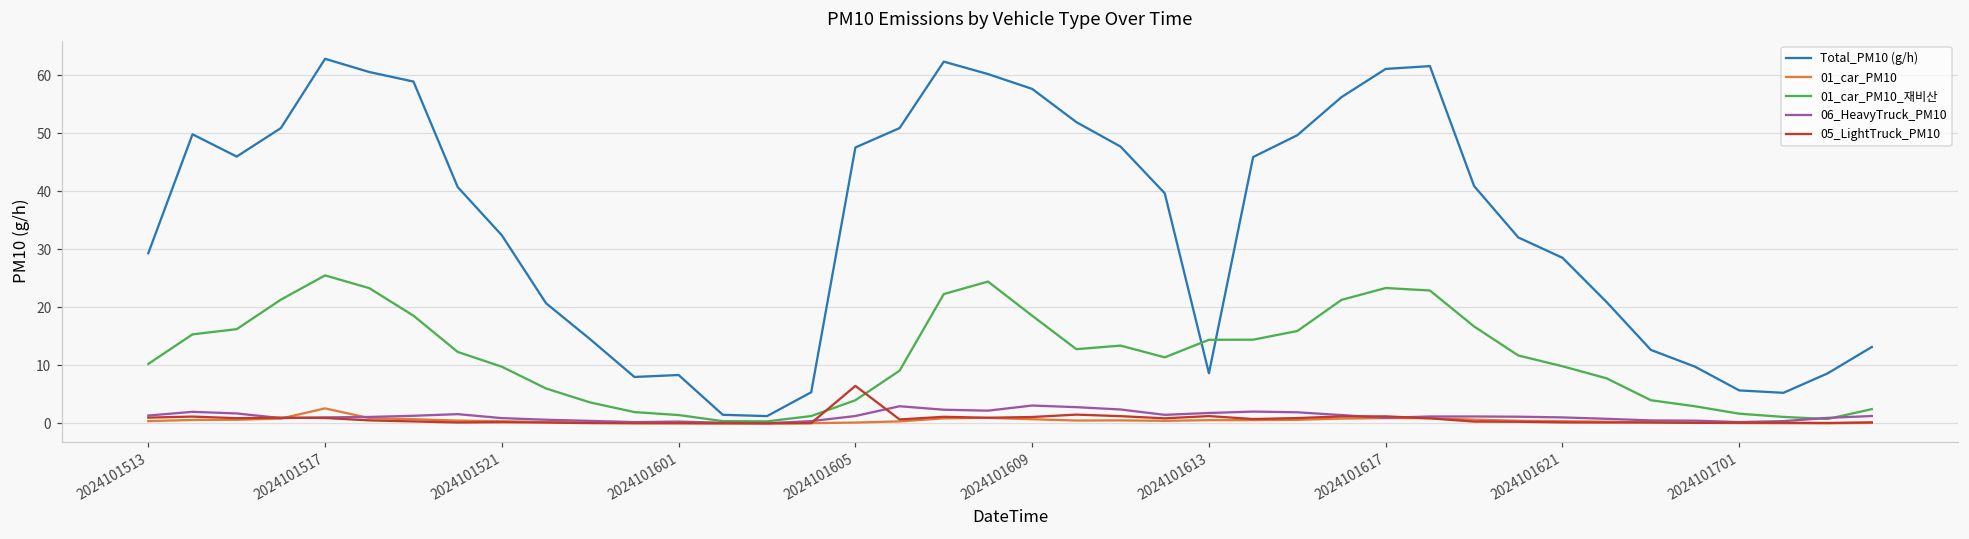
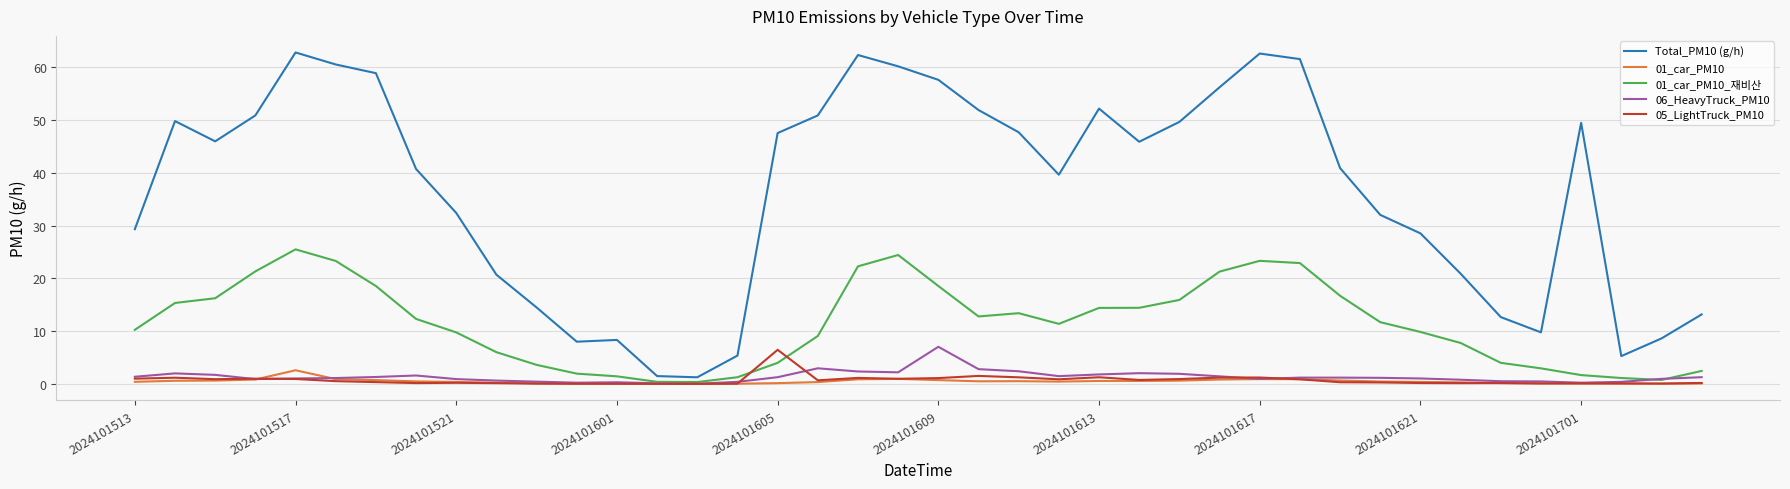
  {
    "Total_PM10 (g/h)": {
      "2024101513": 29,
      "2024101517": 63,
      "2024101521": 32,
      "2024101601": 8,
      "2024101605": 48,
      "2024101609": 58,
-     "2024101613": 9,
-     "2024101617": 61,
+     "2024101613": 52,
+     "2024101617": 63,
      "2024101621": 29,
-     "2024101701": 6
+     "2024101701": 49
    },
    "01_car_PM10": {
      "2024101513": 0,
      "2024101517": 3,
      "2024101605": 0,
      "2024101613": 1
    },
    "01_car_PM10_재비산": {
      "2024101513": 10,
      "2024101517": 25,
      "2024101521": 10,
      "2024101601": 1,
      "2024101605": 4,
      "2024101609": 19,
      "2024101613": 14,
      "2024101617": 23,
      "2024101621": 10,
      "2024101701": 2
    },
    "06_HeavyTruck_PM10": {
      "2024101521": 1,
      "2024101605": 1,
-     "2024101609": 3,
+     "2024101609": 7,
      "2024101613": 2,
      "2024101621": 1
    },
    "05_LightTruck_PM10": {
      "2024101605": 6,
      "2024101613": 1
    }
  }
